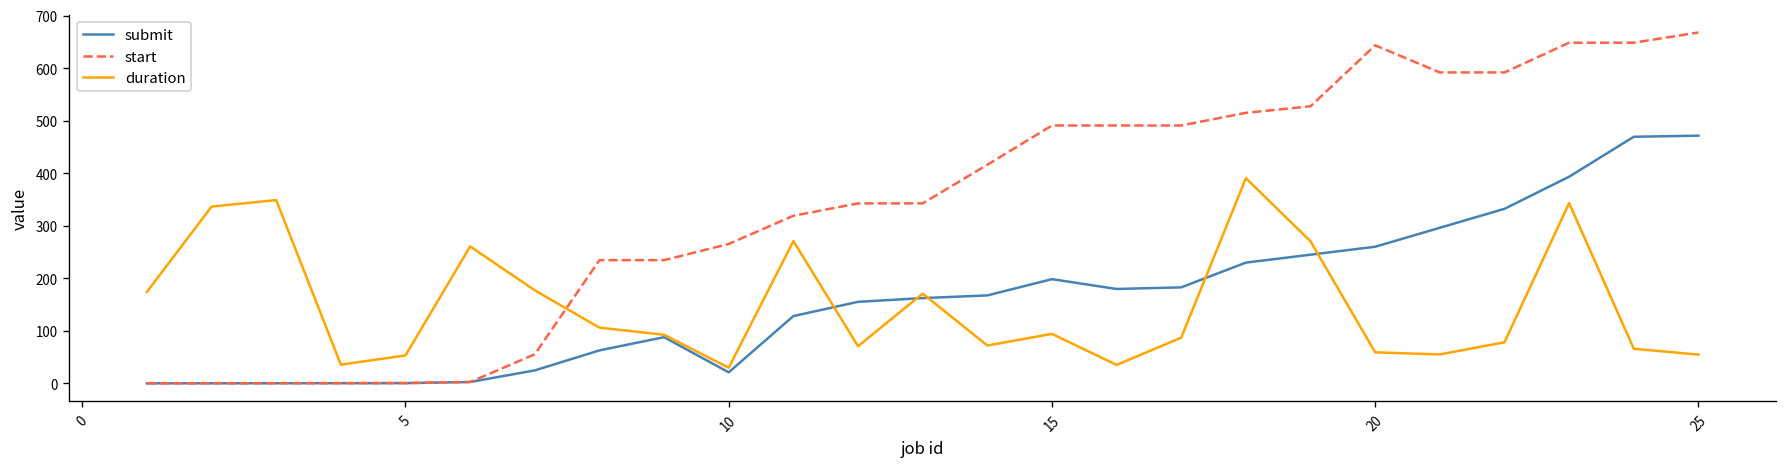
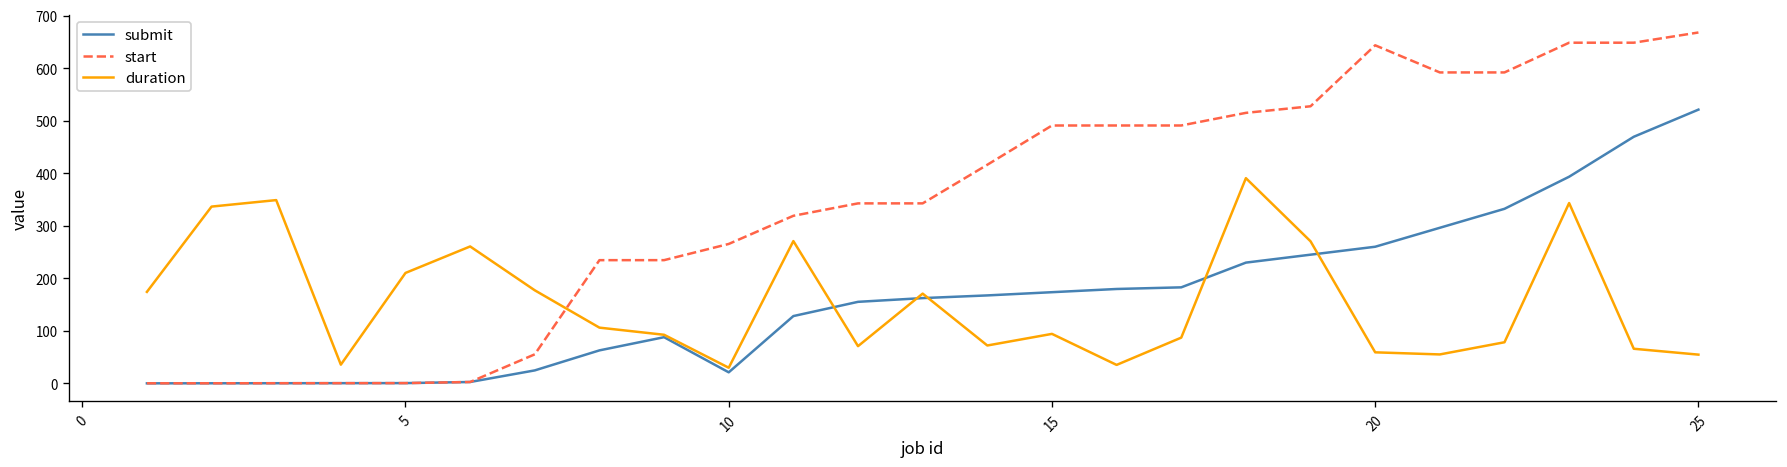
  {
    "submit": {
      "10": 20,
-     "15": 200,
+     "15": 170,
      "20": 260,
-     "25": 470
+     "25": 520
    },
    "start": {
      "10": 270,
      "15": 490,
      "20": 640,
      "25": 670
    },
    "duration": {
-     "5": 50,
+     "5": 210,
      "10": 30,
      "15": 90,
      "20": 60,
      "25": 50
    }
  }
